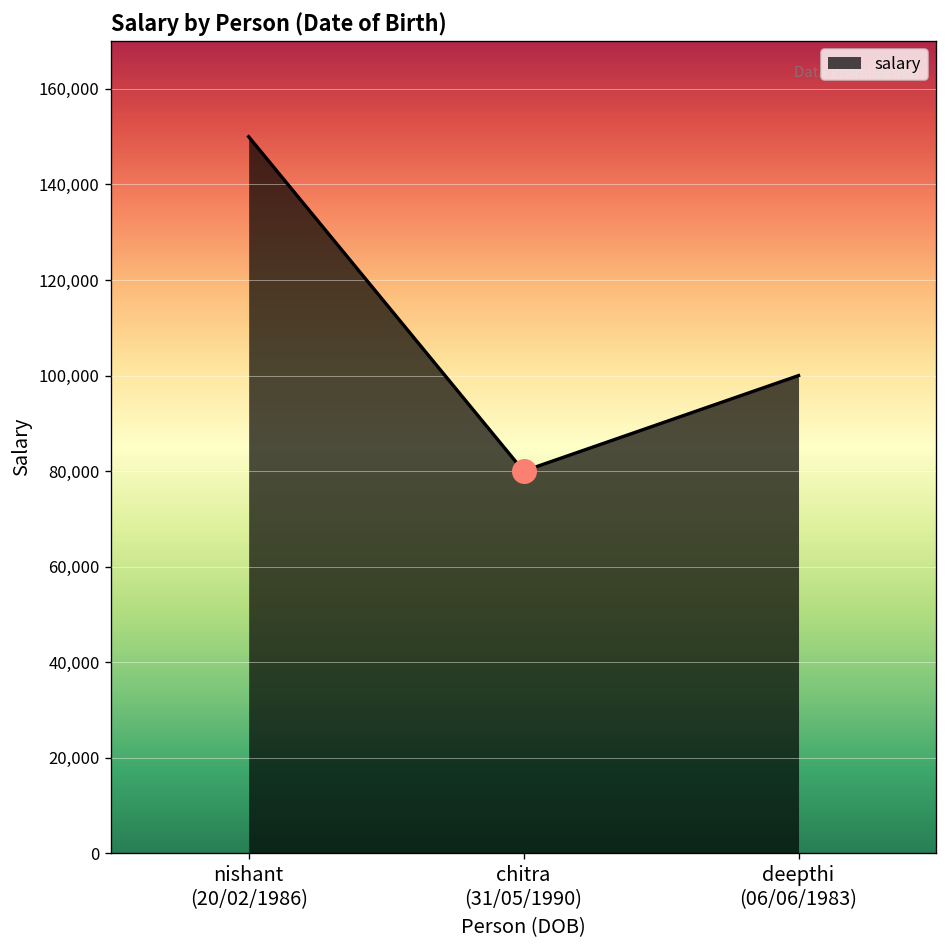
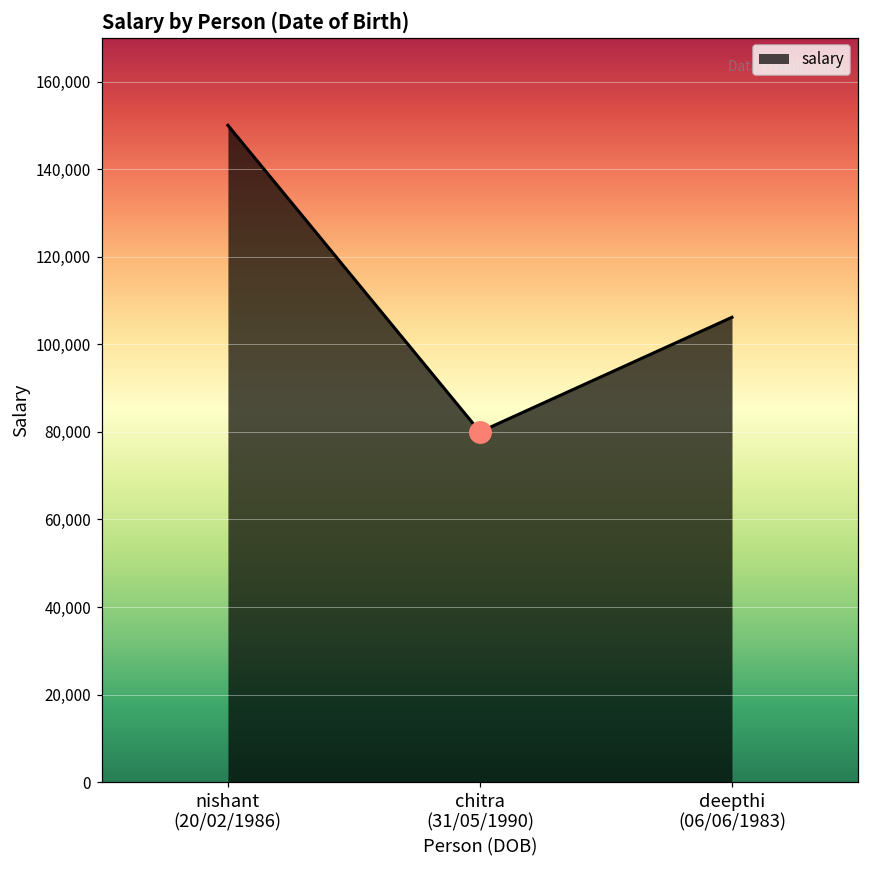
  {
    "salary": {
      "nishant (20/02/1986)": "150,000",
-     "deepthi (06/06/1983)": "100,000"
+     "deepthi (06/06/1983)": "106,000"
    }
  }
